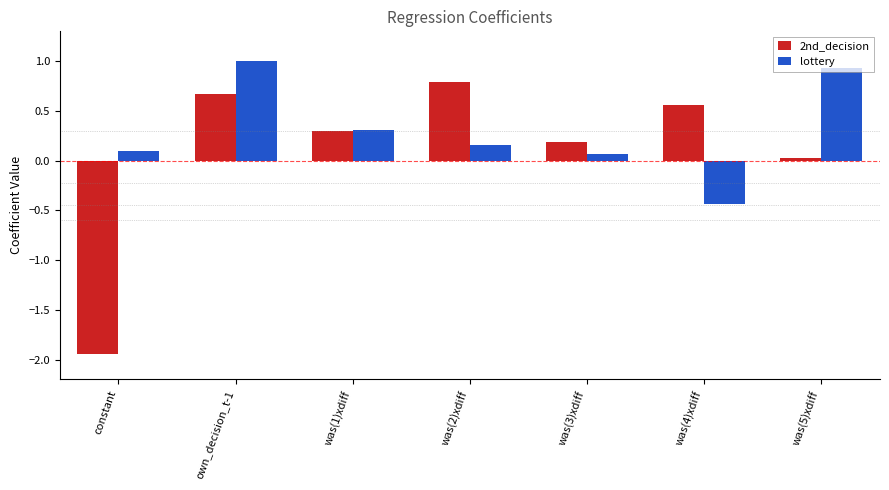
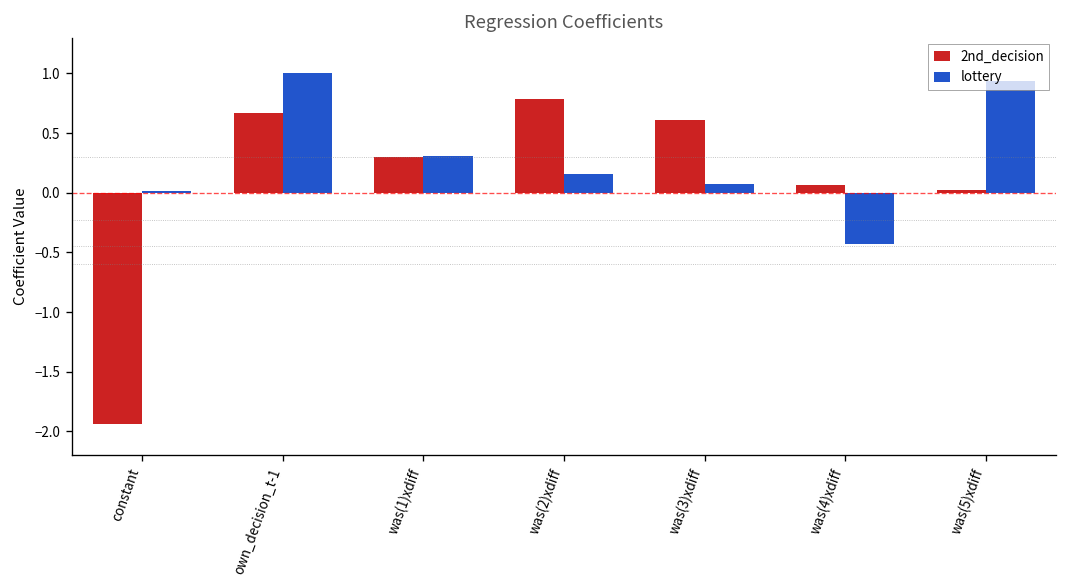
  {
    "2nd_decision": {
      "constant": -1.9,
      "own_decision_t-1": 0.7,
      "was(1)xdiff": 0.3,
      "was(2)xdiff": 0.8,
-     "was(3)xdiff": 0.2,
-     "was(4)xdiff": 0.6
+     "was(3)xdiff": 0.6,
+     "was(4)xdiff": 0.1
    },
    "lottery": {
-     "constant": 0.1,
+     "constant": 0.0,
      "own_decision_t-1": 1.0,
      "was(1)xdiff": 0.3,
      "was(2)xdiff": 0.2,
      "was(3)xdiff": 0.1,
      "was(4)xdiff": -0.4
    }
  }
